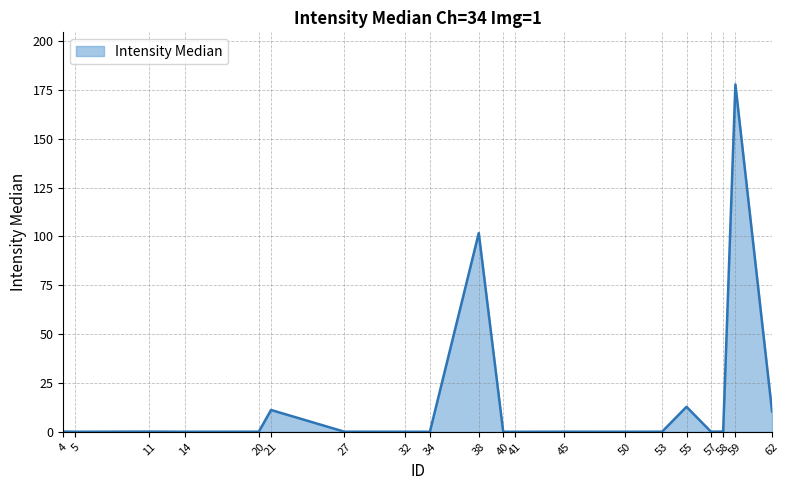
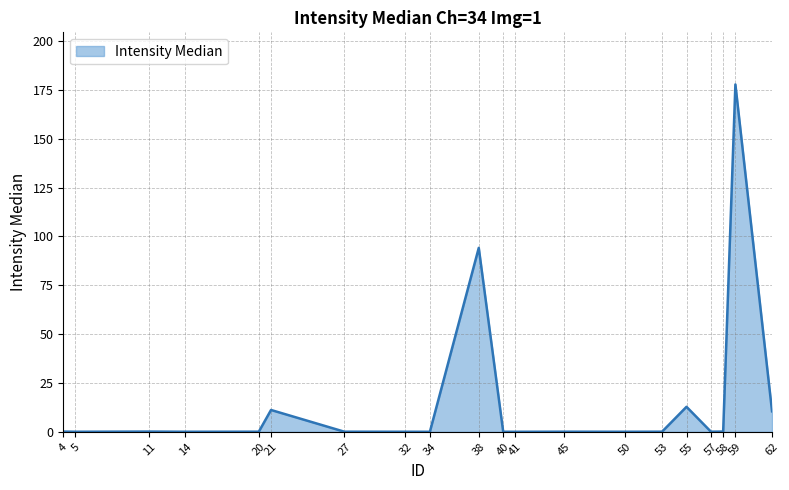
  {
    "4": 0,
    "5": 0,
    "11": 0,
    "14": 0,
    "20": 0,
    "21": 11,
    "27": 0,
    "32": 0,
    "34": 0,
-   "38": 102,
+   "38": 94,
    "40": 0,
    "41": 0,
    "45": 0,
    "50": 0,
    "53": 0,
    "55": 13,
    "57": 0,
    "58": 0,
    "59": 178,
    "62": 10
  }
